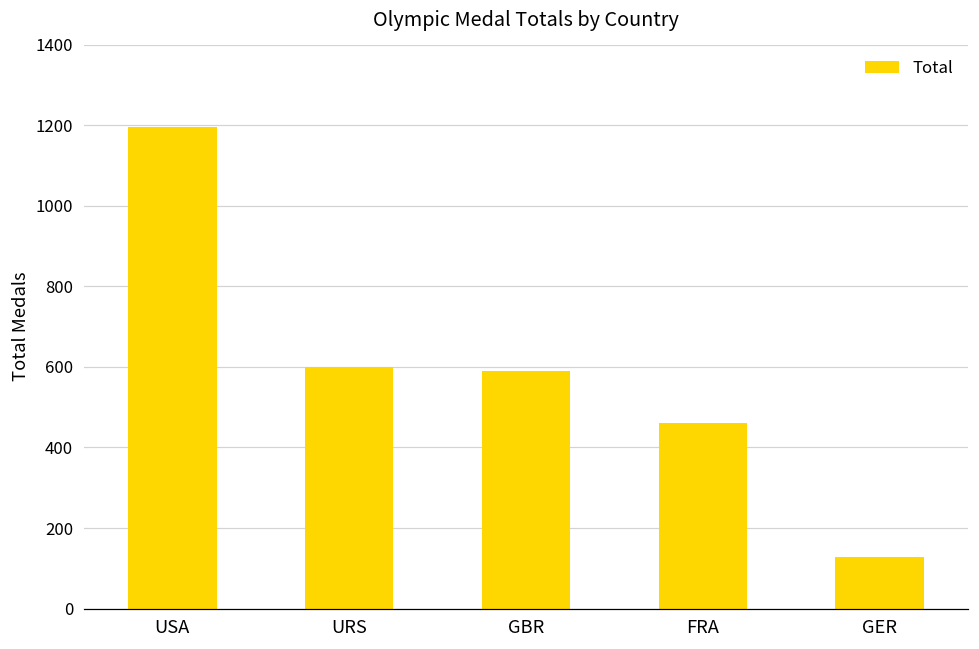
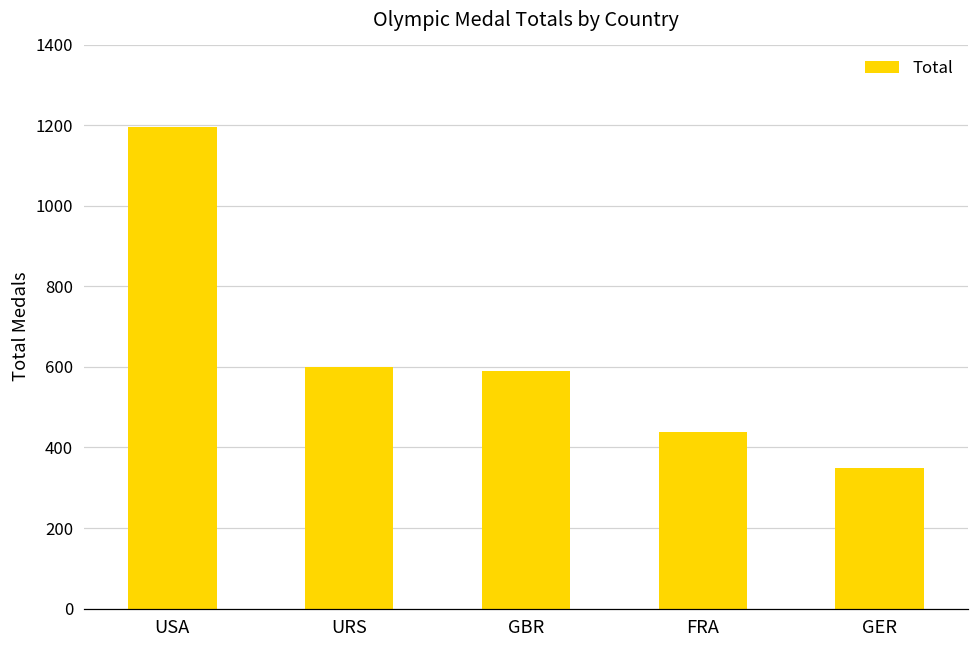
  {
    "USA": 1200,
    "URS": 600,
    "GBR": 590,
-   "FRA": 460,
-   "GER": 130
+   "FRA": 440,
+   "GER": 350
  }
